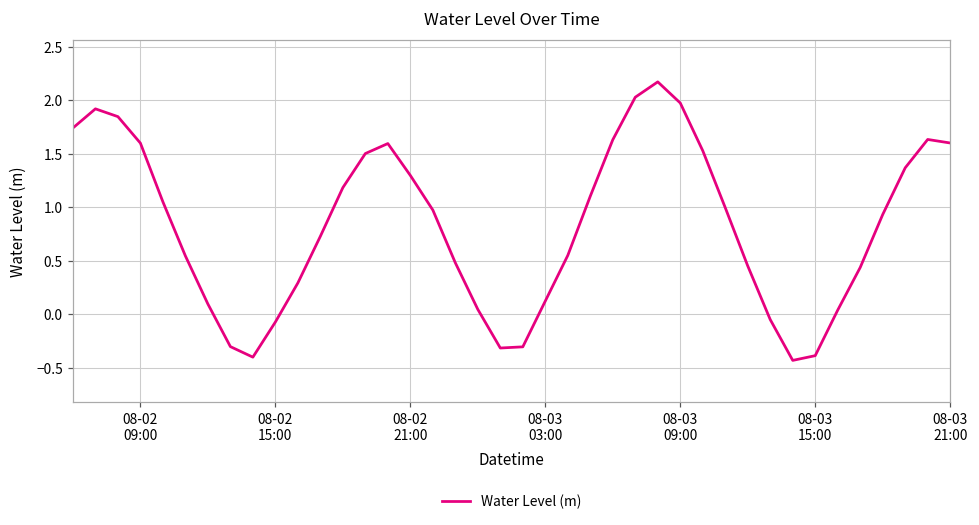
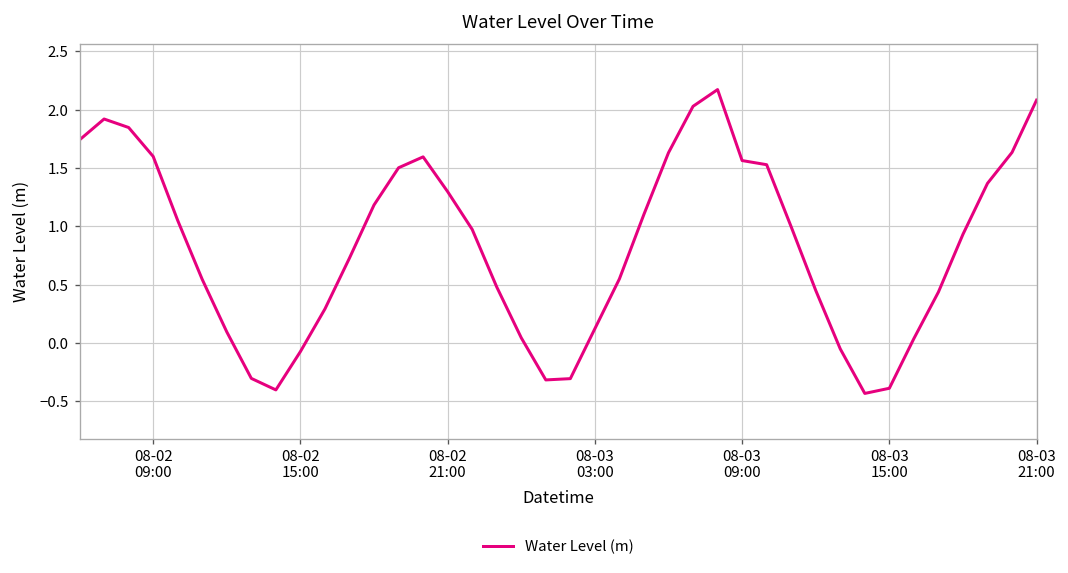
  {
    "08-02 09:00": 1.6,
    "08-02 15:00": -0.1,
    "08-02 21:00": 1.3,
    "08-03 03:00": 0.1,
-   "08-03 09:00": 2.0,
+   "08-03 09:00": 1.6,
    "08-03 15:00": -0.4,
-   "08-03 21:00": 1.6
+   "08-03 21:00": 2.1
  }
